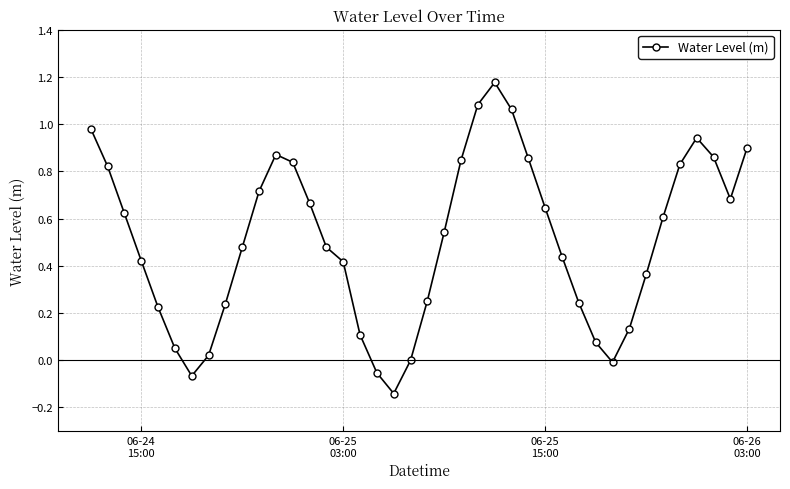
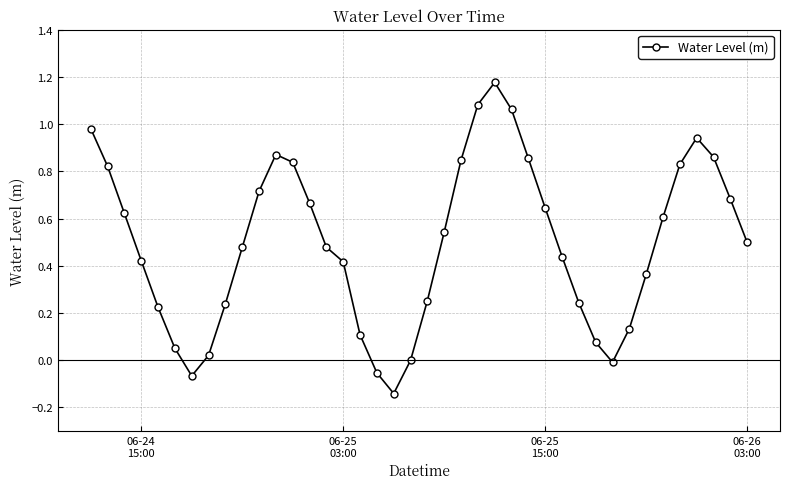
  {
    "06-24 15:00": 0.42,
    "06-25 03:00": 0.42,
    "06-25 15:00": 0.65,
-   "06-26 03:00": 0.90
+   "06-26 03:00": 0.50
  }
